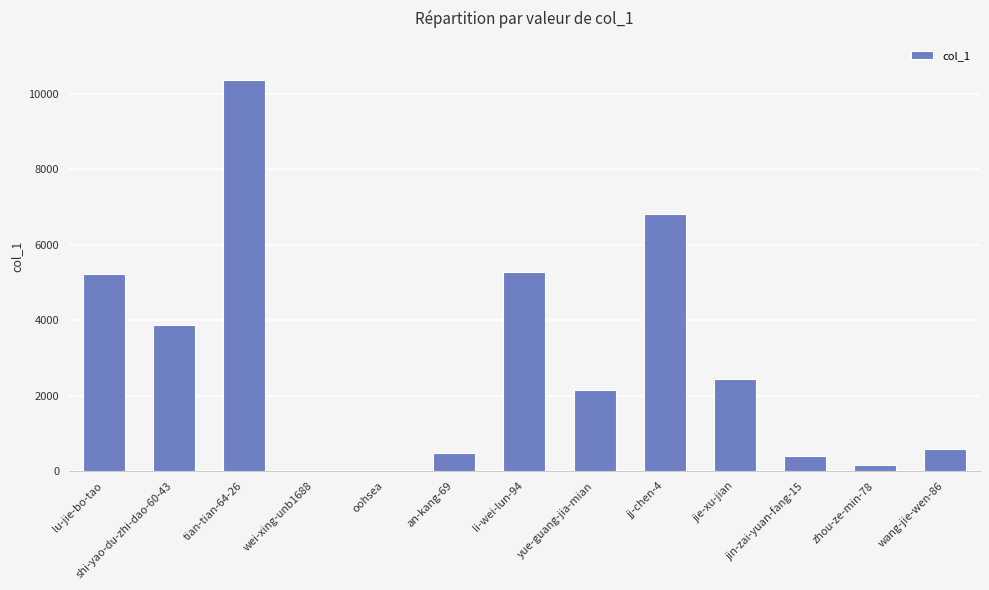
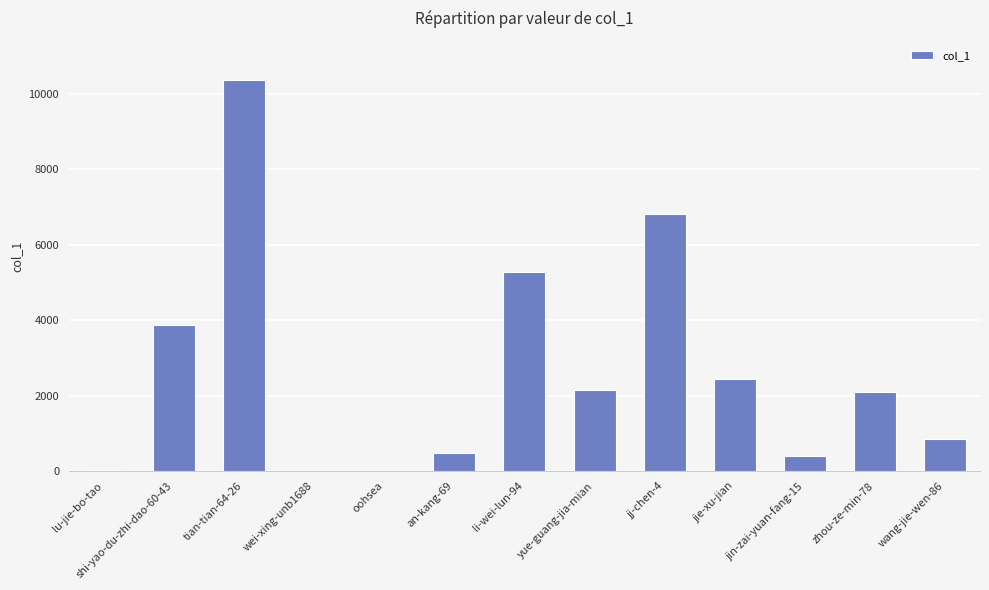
  {
-   "lu-jie-bo-tao": 5200,
+   "lu-jie-bo-tao": 0,
    "shi-yao-du-zhi-dao-60-43": 3900,
    "tian-tian-64-26": 10400,
    "an-kang-69": 500,
    "li-wei-lun-94": 5300,
    "yue-guang-jia-mian": 2100,
    "jj-chen-4": 6800,
    "jie-xu-jian": 2400,
    "jin-zai-yuan-fang-15": 400,
-   "zhou-ze-min-78": 200,
-   "wang-jie-wen-86": 600
+   "zhou-ze-min-78": 2100,
+   "wang-jie-wen-86": 800
  }
